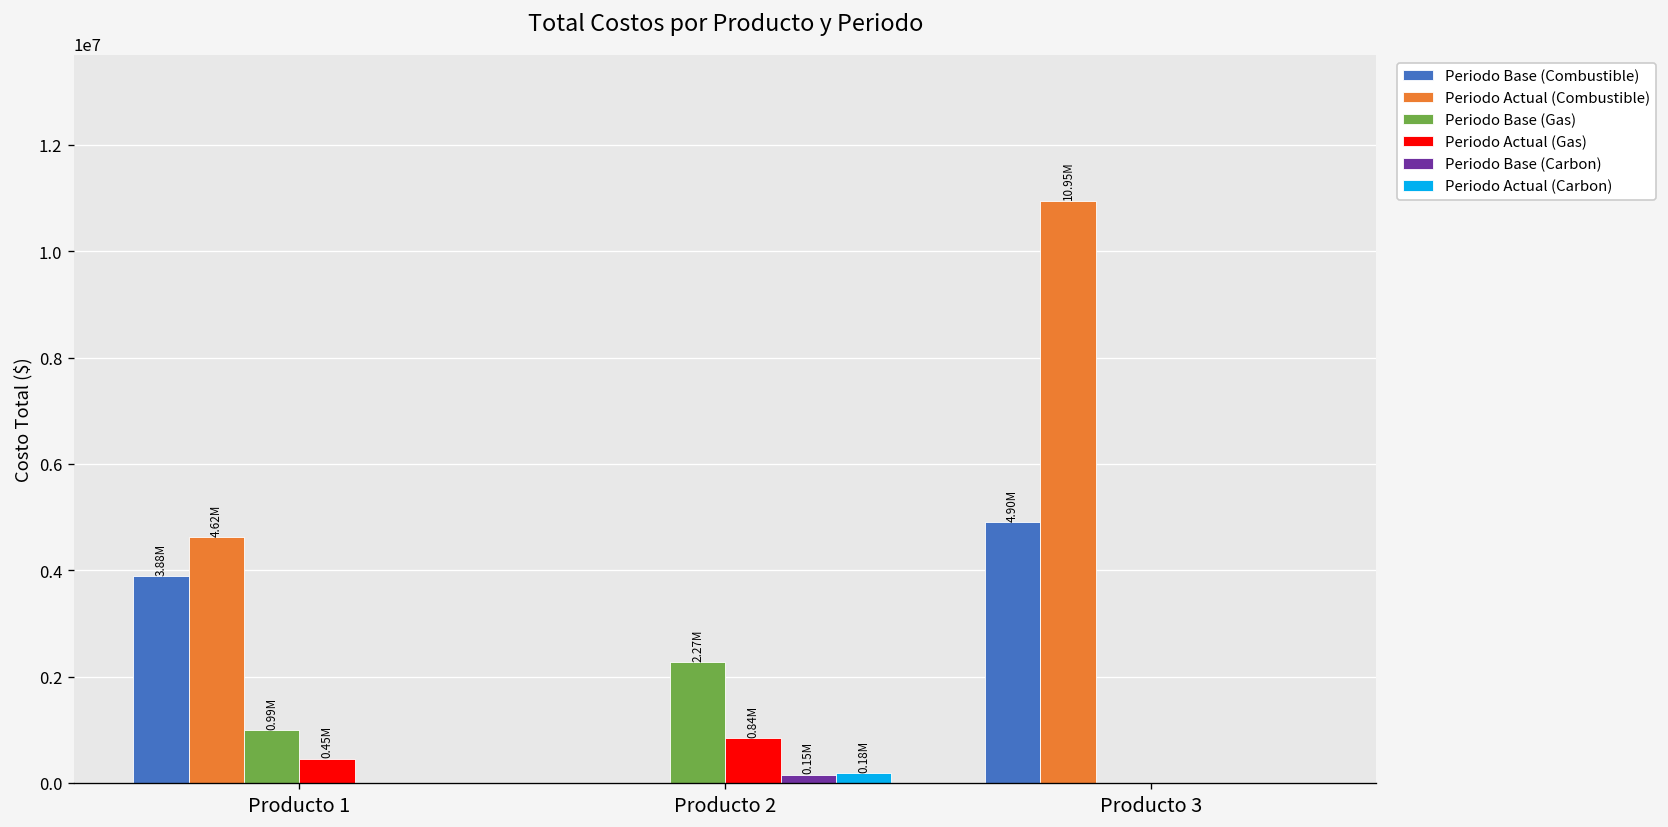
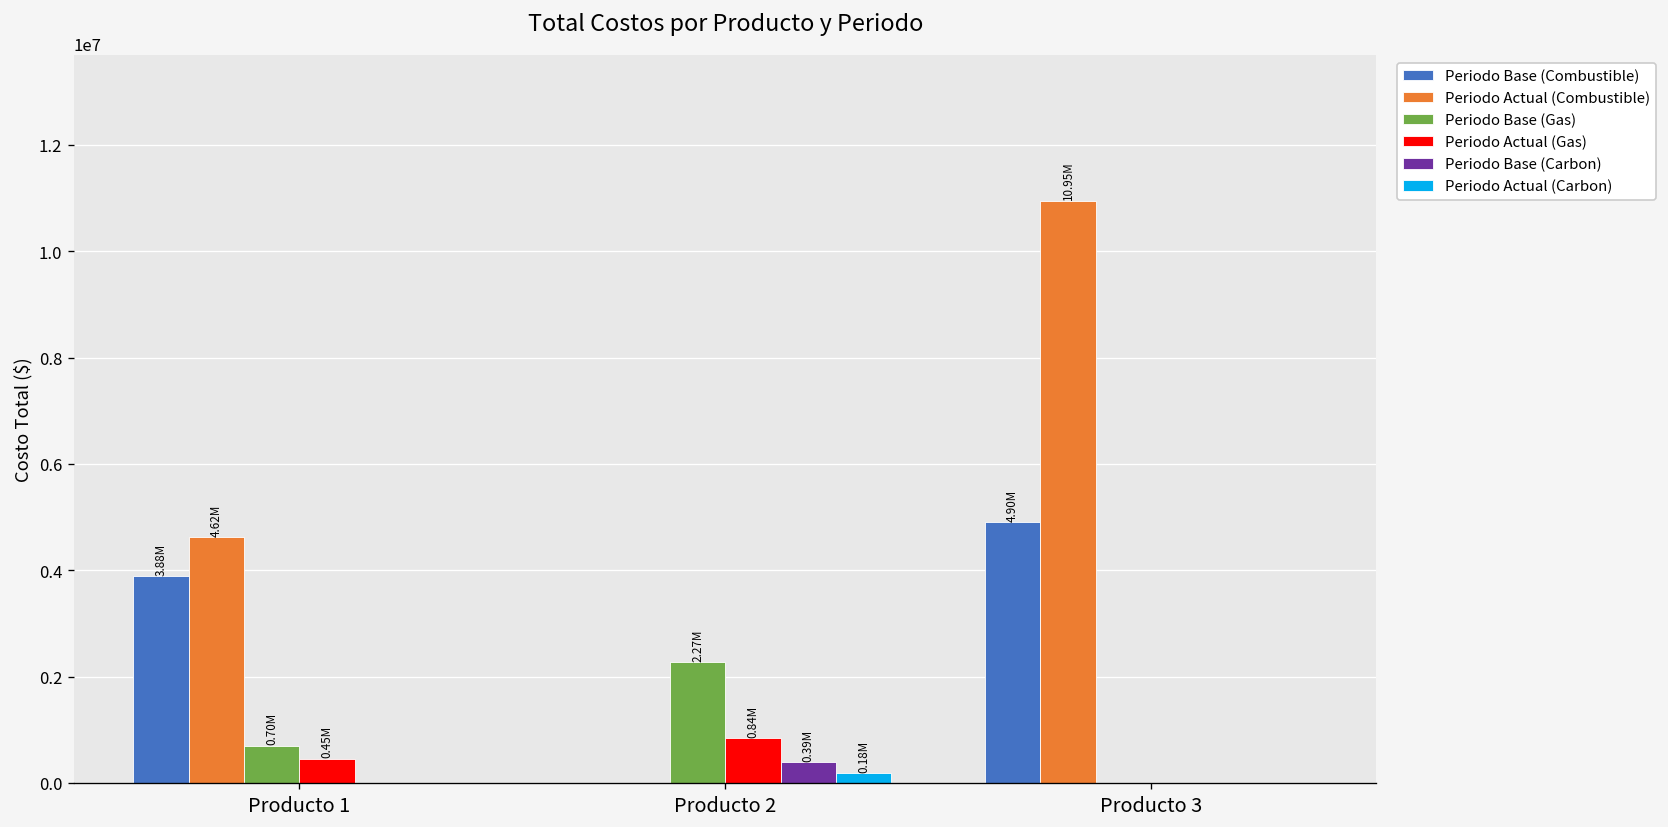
  {
    "Periodo Base (Combustible)": {
      "Producto 1": "3.88M",
      "Producto 3": "4.90M"
    },
    "Periodo Actual (Combustible)": {
      "Producto 1": "4.62M",
      "Producto 3": "10.95M"
    },
    "Periodo Base (Gas)": {
-     "Producto 1": "0.99M",
+     "Producto 1": "0.70M",
      "Producto 2": "2.27M"
    },
    "Periodo Actual (Gas)": {
      "Producto 1": "0.45M",
      "Producto 2": "0.84M"
    },
    "Periodo Base (Carbon)": {
-     "Producto 2": "0.15M"
+     "Producto 2": "0.39M"
    },
    "Periodo Actual (Carbon)": {
      "Producto 2": "0.18M"
    }
  }
